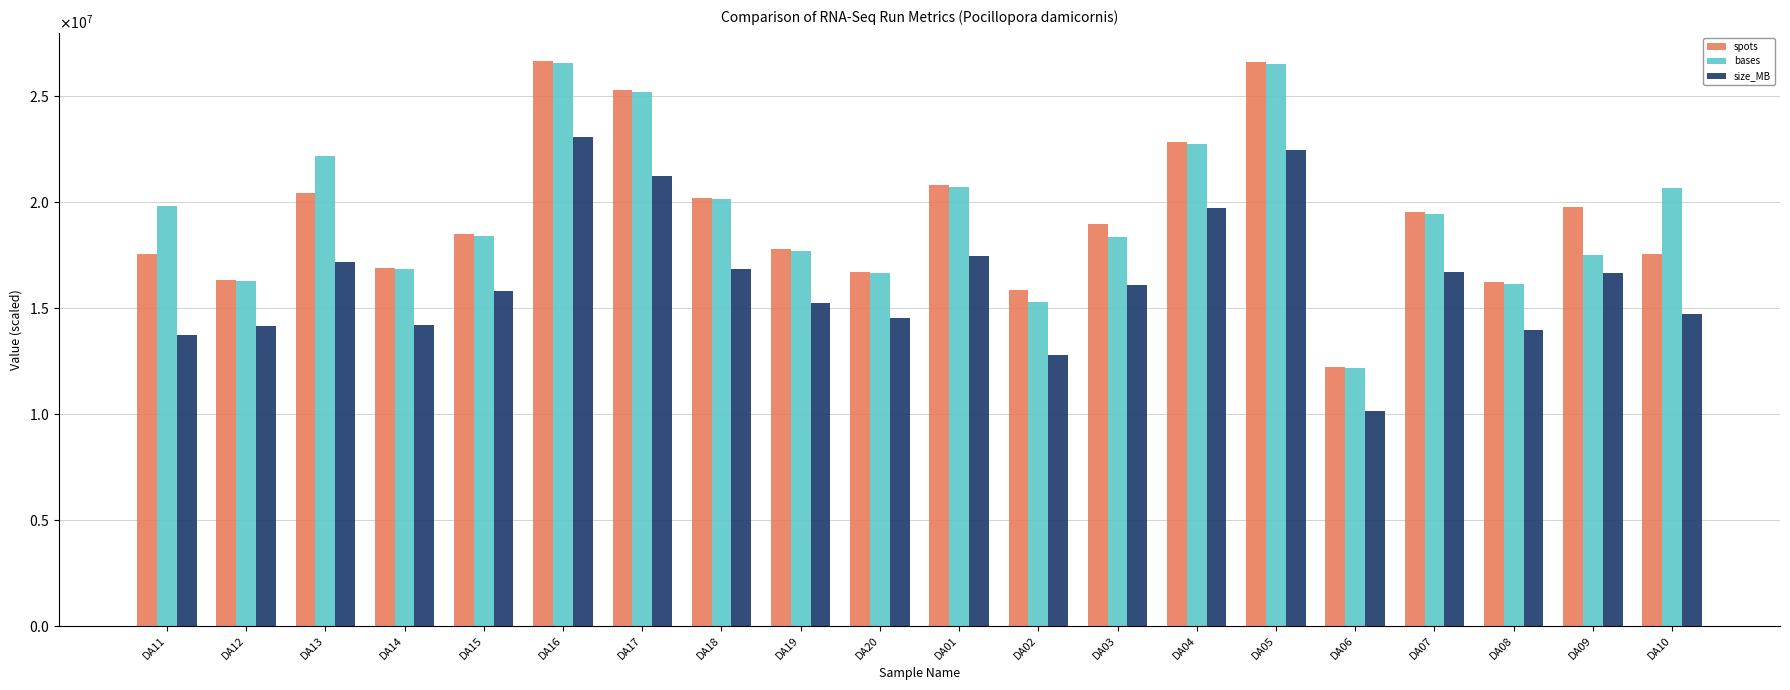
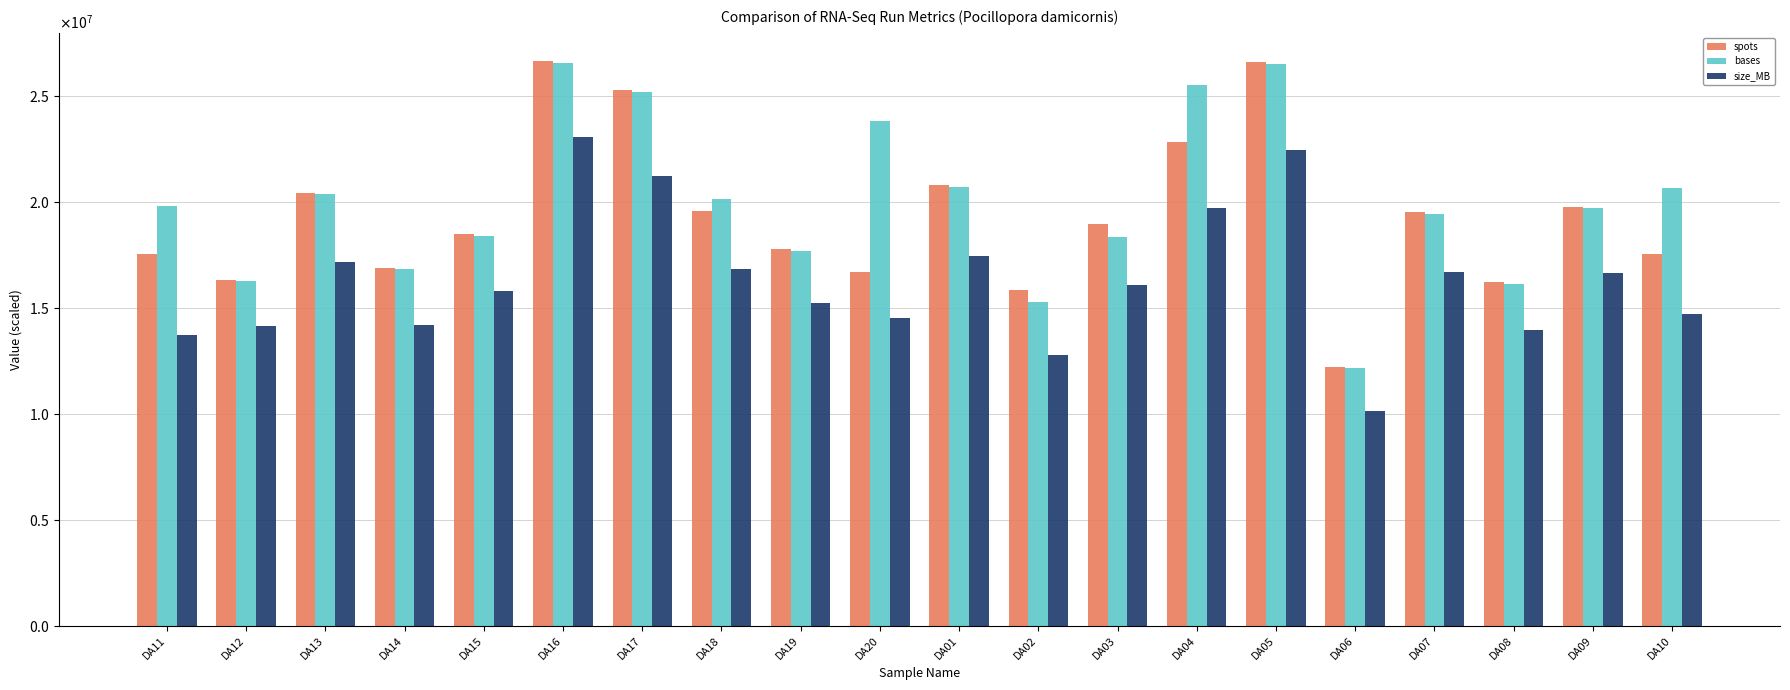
  {
    "spots": {
      "DA11": 17600000,
      "DA12": 16300000,
      "DA13": 20500000,
      "DA14": 16900000,
      "DA15": 18500000,
      "DA16": 26700000,
      "DA17": 25300000,
-     "DA18": 20200000,
+     "DA18": 19600000,
      "DA19": 17800000,
      "DA20": 16700000,
      "DA01": 20800000,
      "DA02": 15900000,
      "DA03": 19000000,
      "DA04": 22800000,
      "DA05": 26600000,
      "DA06": 12200000,
      "DA07": 19500000,
      "DA08": 16200000,
      "DA09": 19800000,
      "DA10": 17500000
    },
    "bases": {
      "DA11": 19800000,
      "DA12": 16300000,
-     "DA13": 22200000,
+     "DA13": 20400000,
      "DA14": 16800000,
      "DA15": 18400000,
      "DA16": 26600000,
      "DA17": 25200000,
      "DA18": 20200000,
      "DA19": 17700000,
-     "DA20": 16700000,
+     "DA20": 23800000,
      "DA01": 20700000,
      "DA02": 15300000,
      "DA03": 18300000,
-     "DA04": 22700000,
+     "DA04": 25500000,
      "DA05": 26500000,
      "DA06": 12200000,
      "DA07": 19500000,
      "DA08": 16200000,
-     "DA09": 17500000,
+     "DA09": 19700000,
      "DA10": 20700000
    },
    "size_MB": {
      "DA11": 13700000,
      "DA12": 14200000,
      "DA13": 17200000,
      "DA14": 14200000,
      "DA15": 15800000,
      "DA16": 23100000,
      "DA17": 21200000,
      "DA18": 16800000,
      "DA19": 15200000,
      "DA20": 14500000,
      "DA01": 17400000,
      "DA02": 12800000,
      "DA03": 16100000,
      "DA04": 19700000,
      "DA05": 22500000,
      "DA06": 10100000,
      "DA07": 16700000,
      "DA08": 14000000,
      "DA09": 16600000,
      "DA10": 14700000
    }
  }
